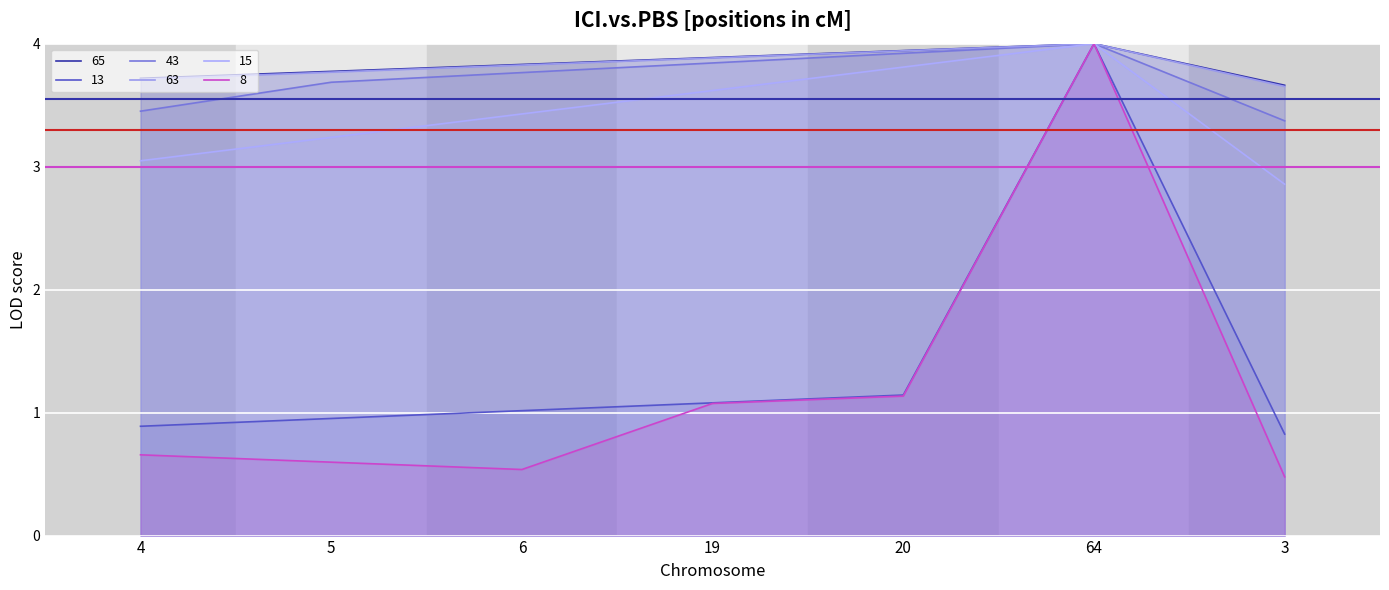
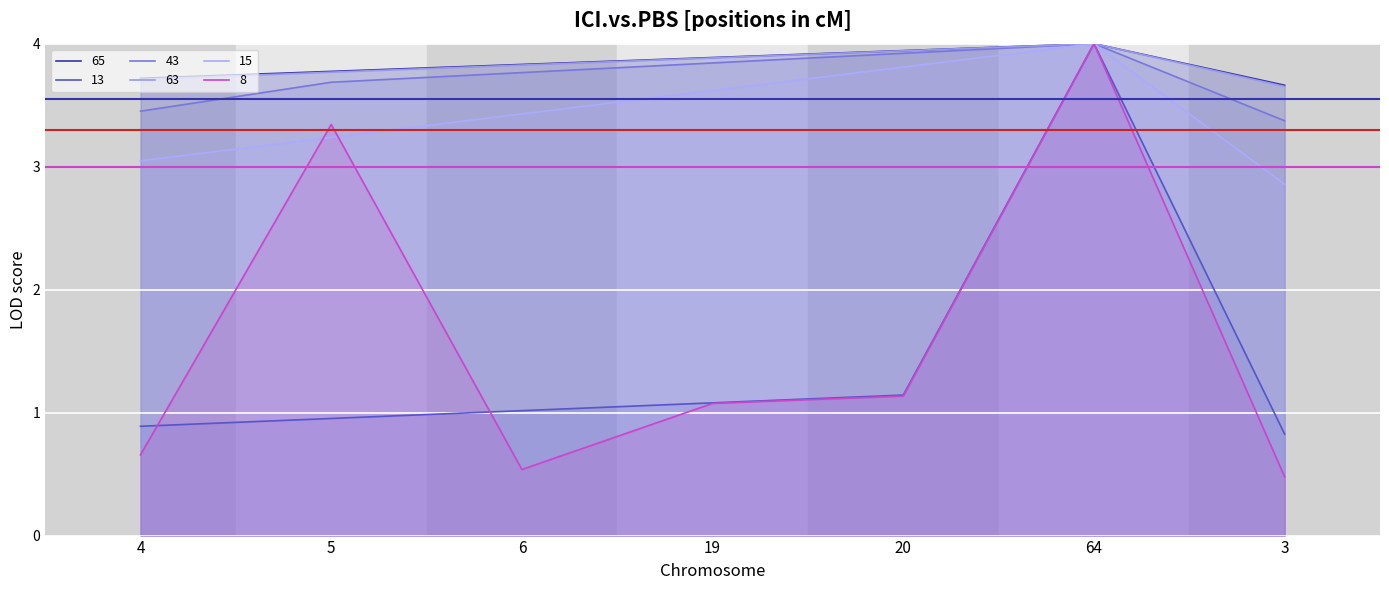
  {
    "8": {
      "4": 0.66,
-     "5": 0.60,
+     "5": 3.34,
      "6": 0.54,
      "3": 0.48
    }
  }
